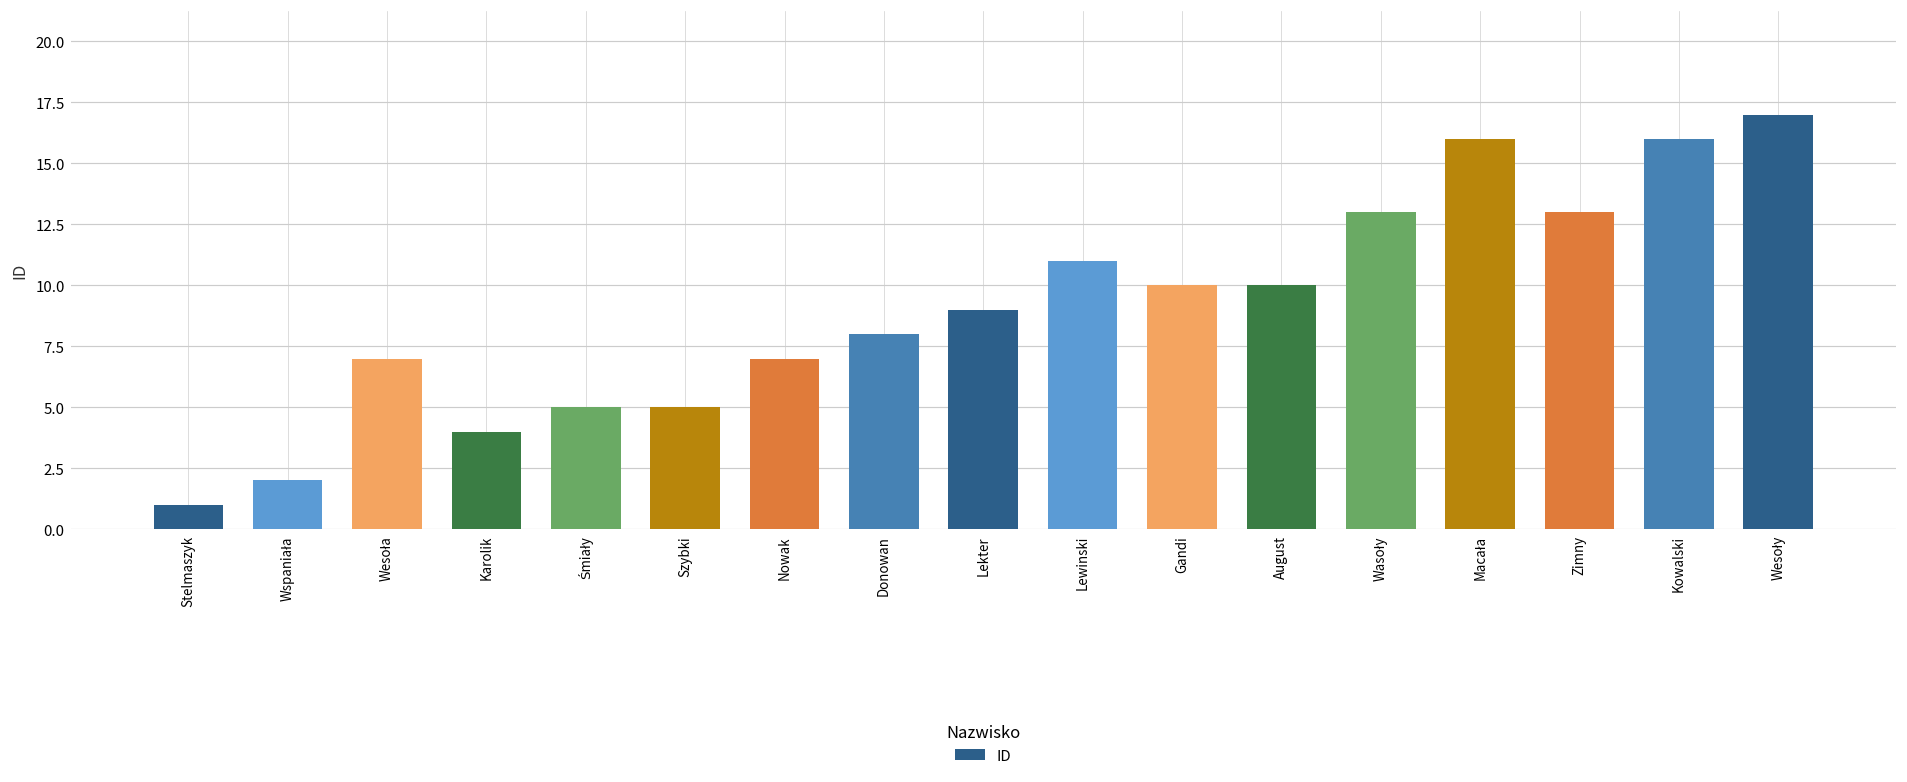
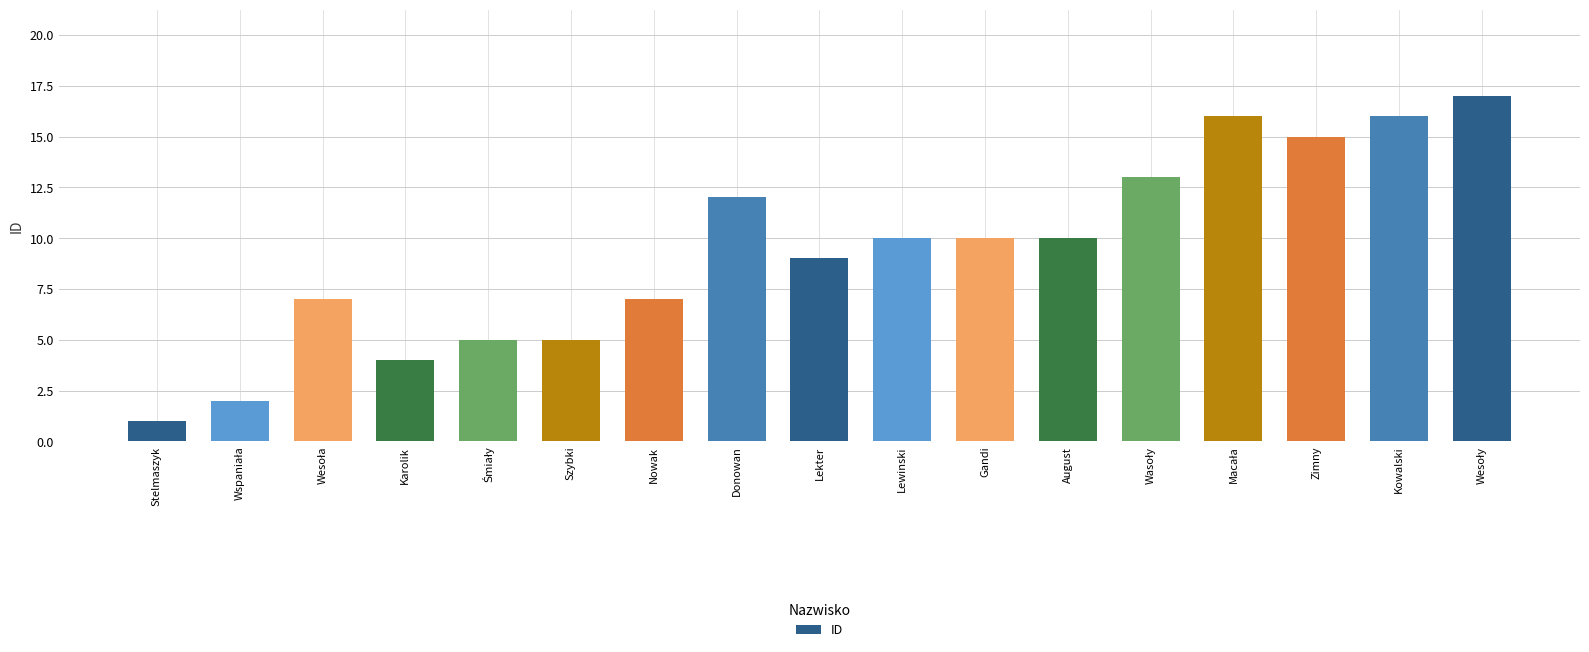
  {
    "Stelmaszyk": 1,
    "Wspaniała": 2,
    "Wesoła": 7,
    "Karolik": 4,
    "Śmiały": 5,
    "Szybki": 5,
    "Nowak": 7,
-   "Donowan": 8,
+   "Donowan": 12,
    "Lekter": 9,
-   "Lewinski": 11,
+   "Lewinski": 10,
    "Gandi": 10,
    "August": 10,
    "Wasoły": 13,
    "Macała": 16,
-   "Zimny": 13,
+   "Zimny": 15,
    "Kowalski": 16,
    "Wesoły": 17
  }
